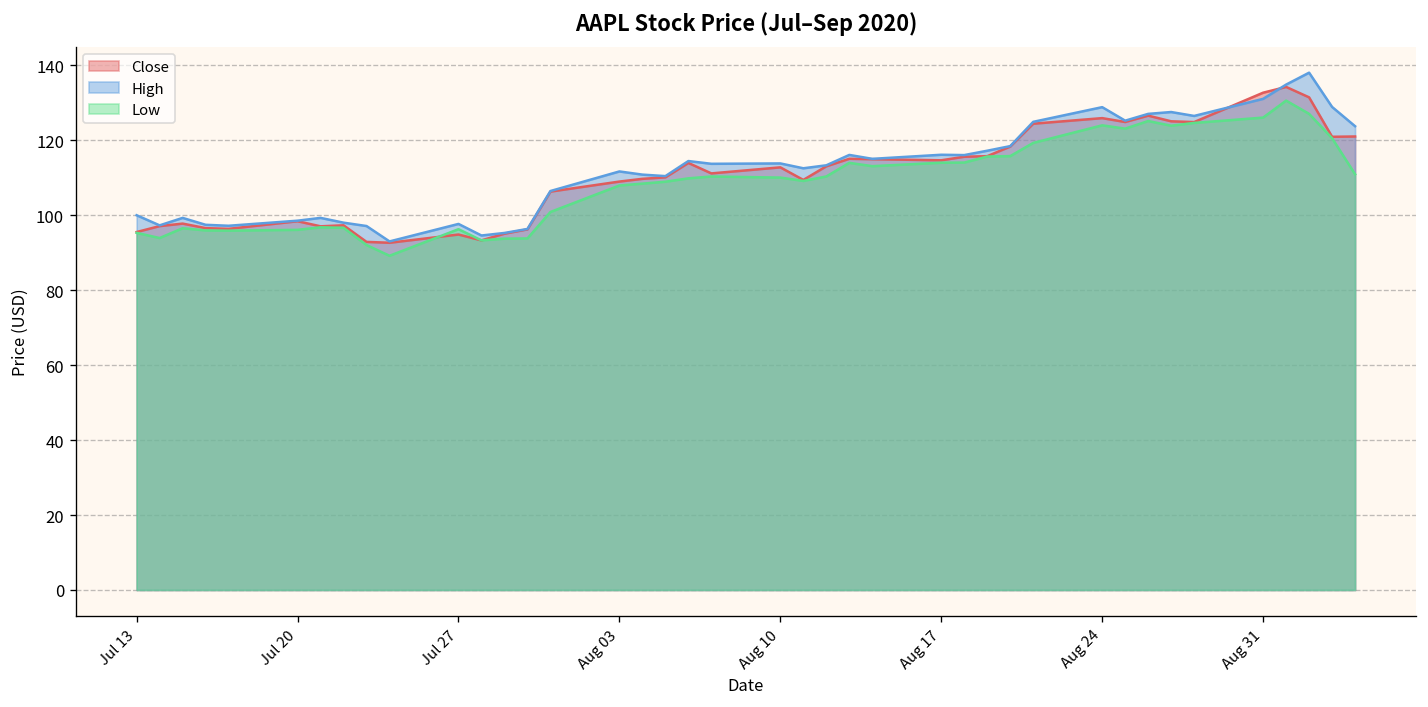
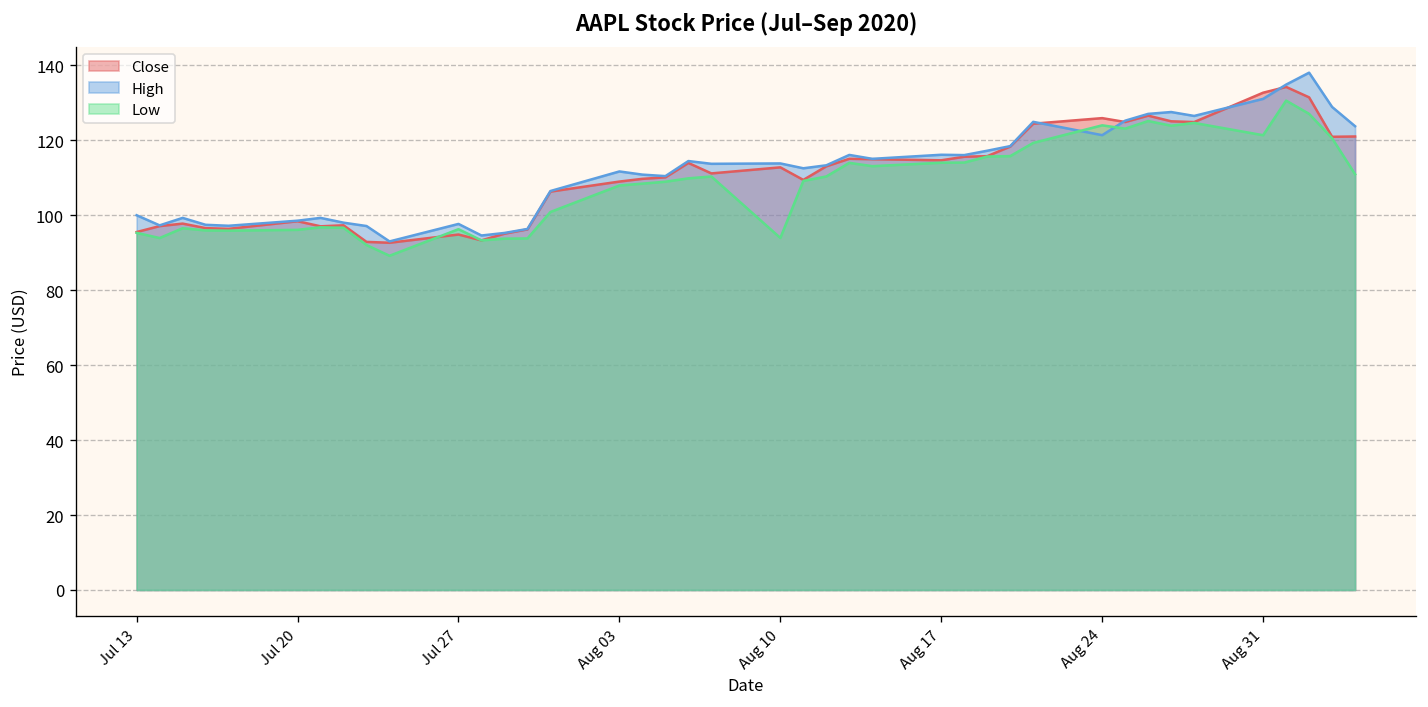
  {
    "Close": {
      "Jul 27": 95,
      "Aug 03": 109,
      "Aug 10": 113,
      "Aug 24": 126,
      "Aug 31": 133
    },
    "High": {
      "Jul 13": 100,
      "Jul 27": 98,
      "Aug 03": 112,
      "Aug 10": 114,
      "Aug 17": 116,
-     "Aug 24": 129,
+     "Aug 24": 121,
      "Aug 31": 131
    },
    "Low": {
      "Jul 20": 96,
      "Jul 27": 96,
      "Aug 03": 108,
-     "Aug 10": 110,
+     "Aug 10": 94,
      "Aug 24": 124,
-     "Aug 31": 126
+     "Aug 31": 121
    }
  }
